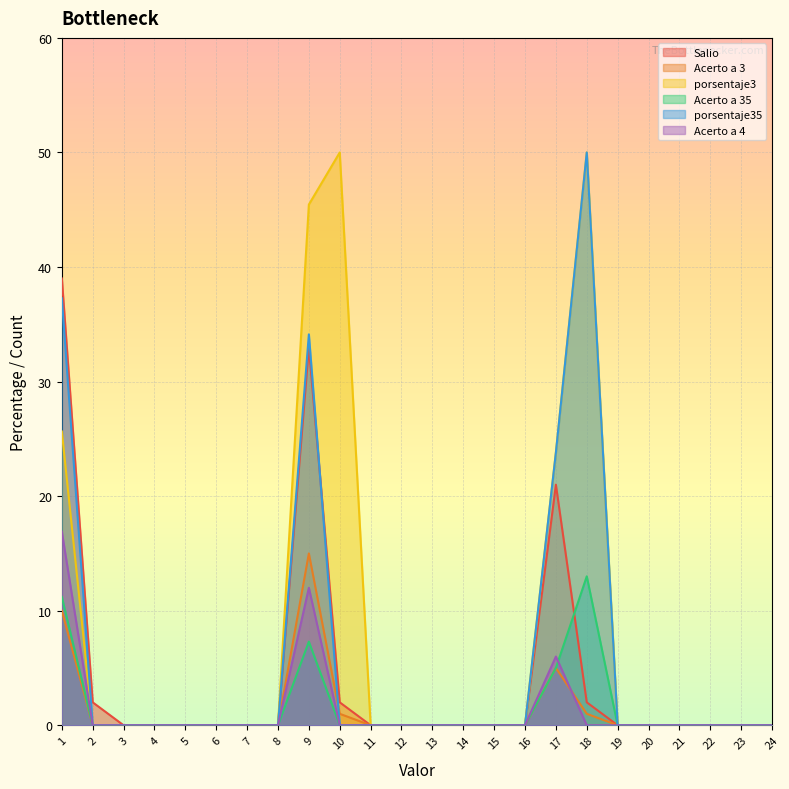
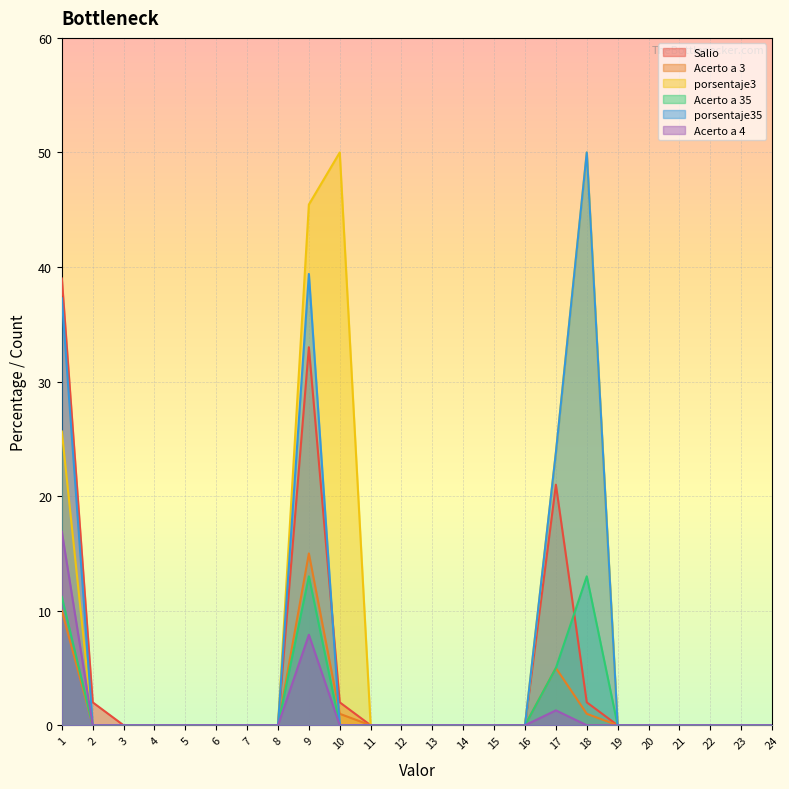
  {
    "Acerto a 35": {
      "1": 11.2,
-     "9": 7.3,
+     "9": 13.0,
      "18": 13.0
    },
    "porsentaje35": {
      "1": 37.3,
-     "9": 34.1
+     "9": 39.4
    },
    "Acerto a 4": {
      "1": 16.9,
-     "9": 12.0,
-     "17": 6.0,
+     "9": 7.9,
+     "17": 1.3,
      "18": 0.0
    }
  }
